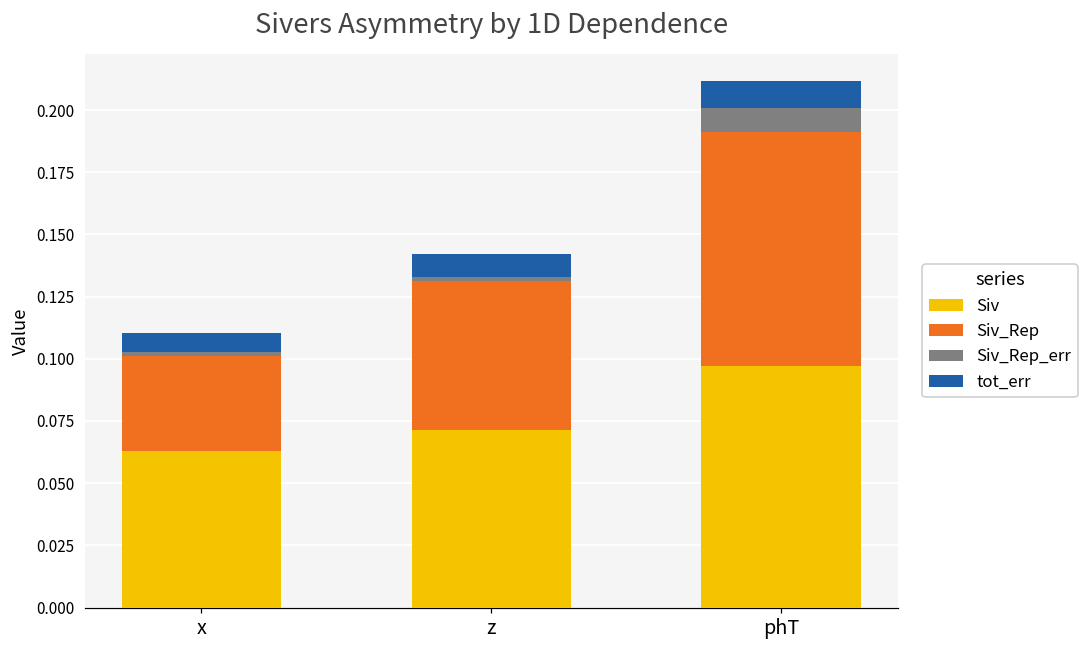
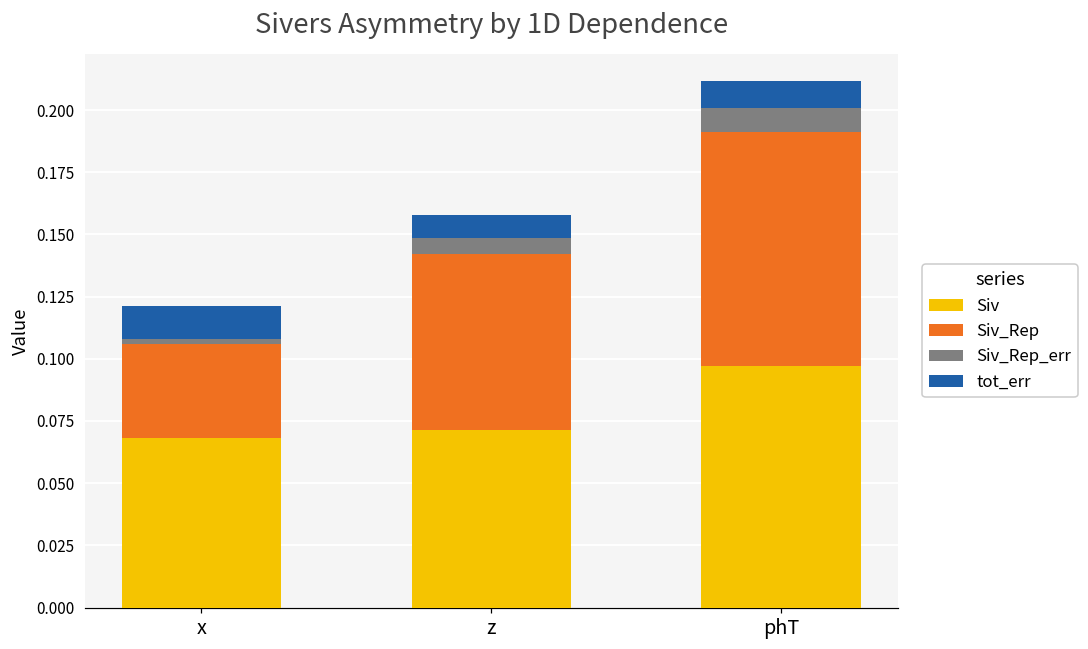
  {
    "Siv": {
-     "x": 0.063,
+     "x": 0.068,
      "z": 0.071,
      "phT": 0.097
    },
    "Siv_Rep": {
      "x": 0.038,
-     "z": 0.060,
+     "z": 0.071,
      "phT": 0.094
    },
    "Siv_Rep_err": {
      "x": 0.002,
-     "z": 0.002,
+     "z": 0.007,
      "phT": 0.010
    },
    "tot_err": {
-     "x": 0.008,
+     "x": 0.013,
      "z": 0.009,
      "phT": 0.011
    }
  }
